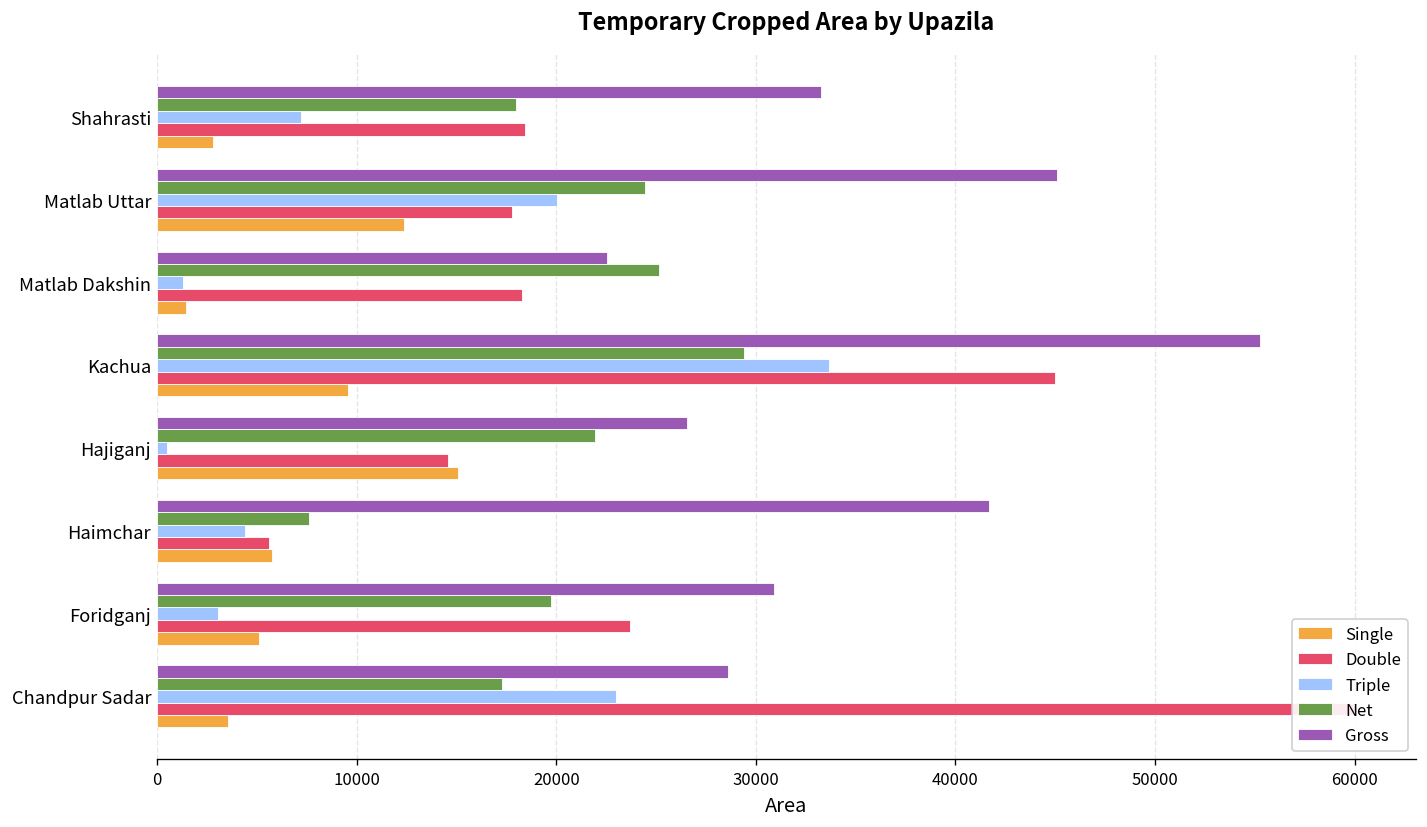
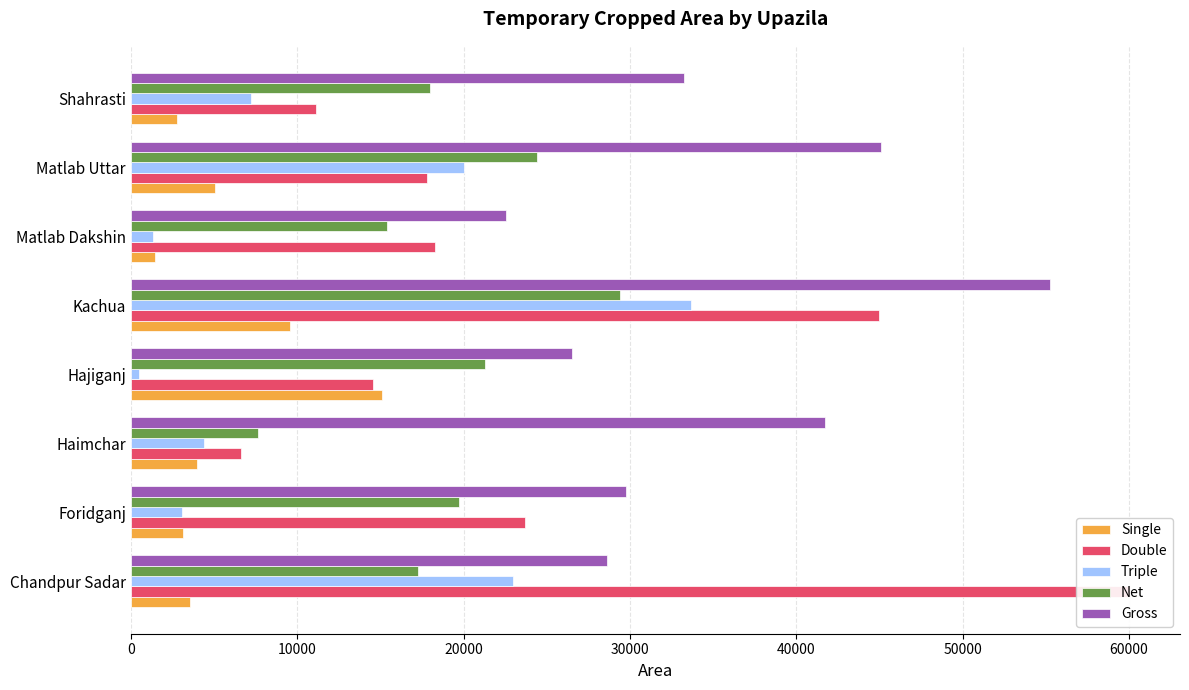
  {
    "Single": {
      "Shahrasti": 2800,
-     "Matlab Uttar": 12400,
+     "Matlab Uttar": 5100,
      "Matlab Dakshin": 1500,
      "Kachua": 9600,
      "Hajiganj": 15100,
-     "Haimchar": 5700,
-     "Foridganj": 5100,
+     "Haimchar": 4000,
+     "Foridganj": 3200,
      "Chandpur Sadar": 3500
    },
    "Double": {
-     "Shahrasti": 18500,
+     "Shahrasti": 11100,
      "Matlab Uttar": 17800,
      "Matlab Dakshin": 18300,
      "Kachua": 45000,
      "Hajiganj": 14600,
-     "Haimchar": 5600,
+     "Haimchar": 6600,
      "Foridganj": 23700
    },
    "Triple": {
      "Shahrasti": 7200,
      "Matlab Uttar": 20000,
      "Matlab Dakshin": 1300,
      "Kachua": 33700,
      "Hajiganj": 500,
      "Haimchar": 4400,
      "Foridganj": 3100,
      "Chandpur Sadar": 23000
    },
    "Net": {
      "Shahrasti": 18000,
      "Matlab Uttar": 24400,
-     "Matlab Dakshin": 25200,
+     "Matlab Dakshin": 15400,
      "Kachua": 29400,
-     "Hajiganj": 21900,
+     "Hajiganj": 21300,
      "Haimchar": 7600,
      "Foridganj": 19700,
      "Chandpur Sadar": 17300
    },
    "Gross": {
      "Shahrasti": 33300,
      "Matlab Uttar": 45100,
      "Matlab Dakshin": 22500,
      "Kachua": 55300,
      "Hajiganj": 26500,
      "Haimchar": 41700,
-     "Foridganj": 30900,
+     "Foridganj": 29800,
      "Chandpur Sadar": 28600
    }
  }
